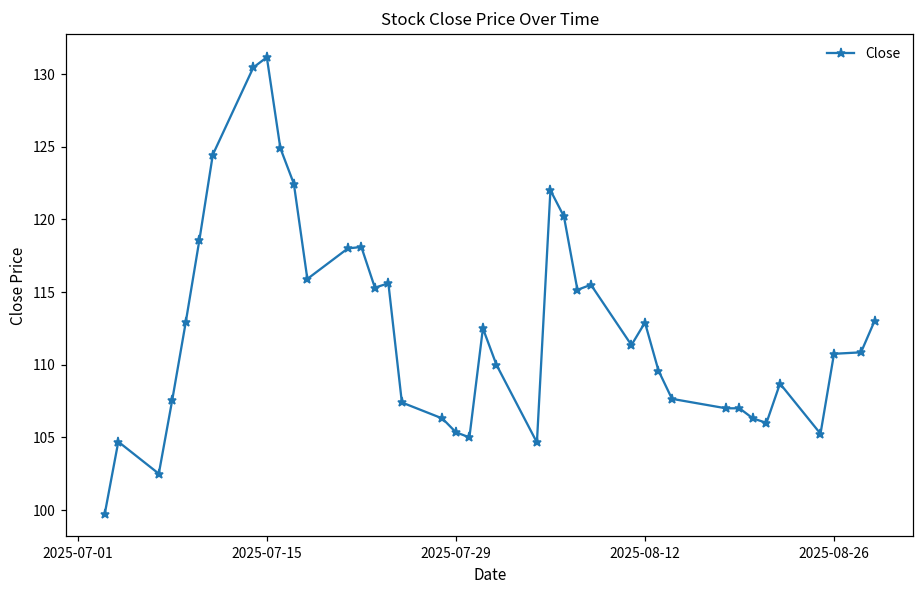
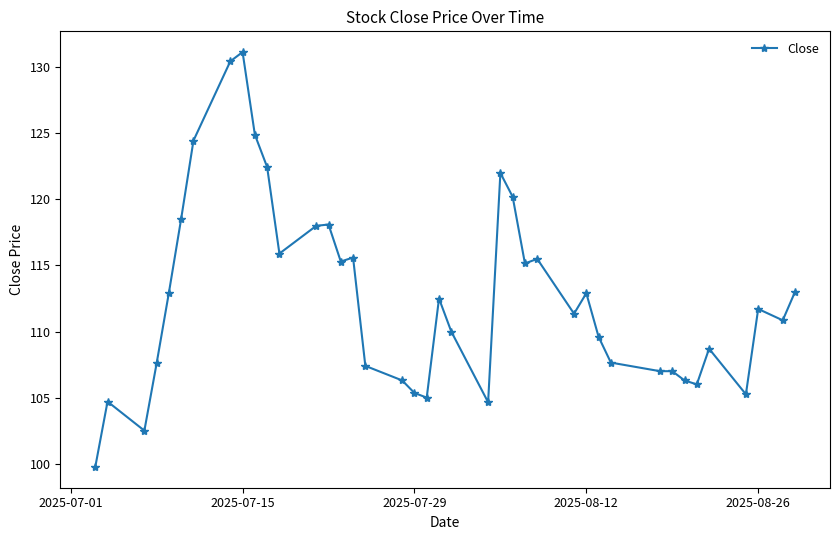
  {
    "2025-07-15": 131.2,
    "2025-07-29": 105.4,
    "2025-08-12": 112.9,
-   "2025-08-26": 110.8
+   "2025-08-26": 111.7
  }
